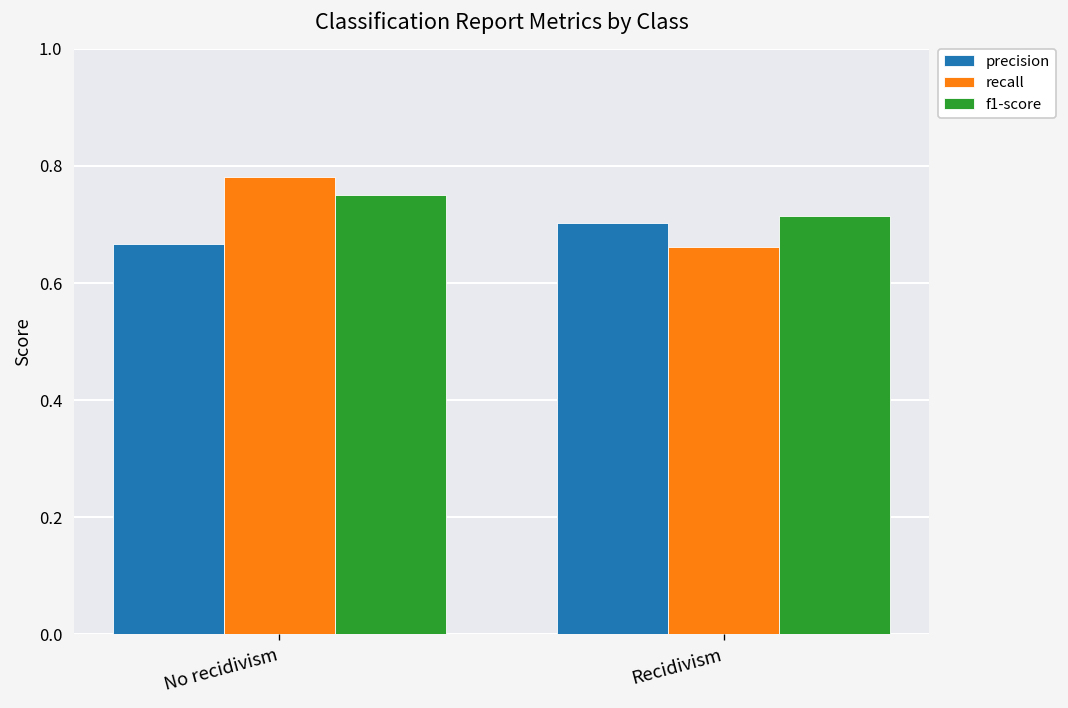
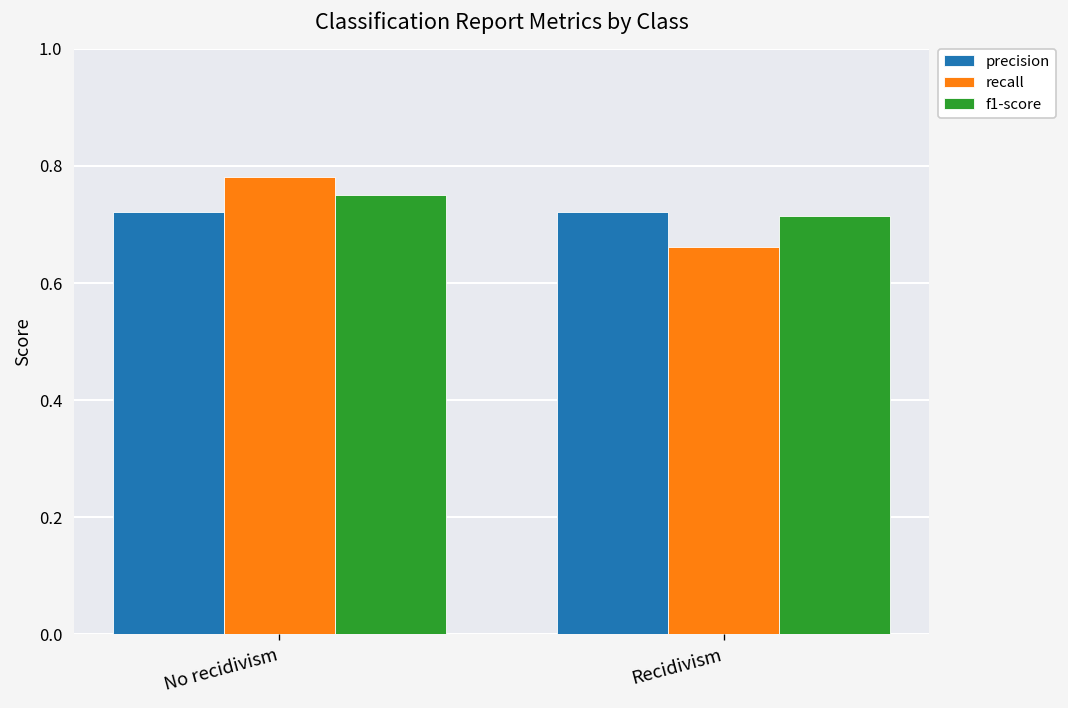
  {
    "precision": {
-     "No recidivism": 0.67,
-     "Recidivism": 0.70
+     "No recidivism": 0.72,
+     "Recidivism": 0.72
    },
    "recall": {
      "No recidivism": 0.78,
      "Recidivism": 0.66
    },
    "f1-score": {
      "No recidivism": 0.75,
      "Recidivism": 0.71
    }
  }
